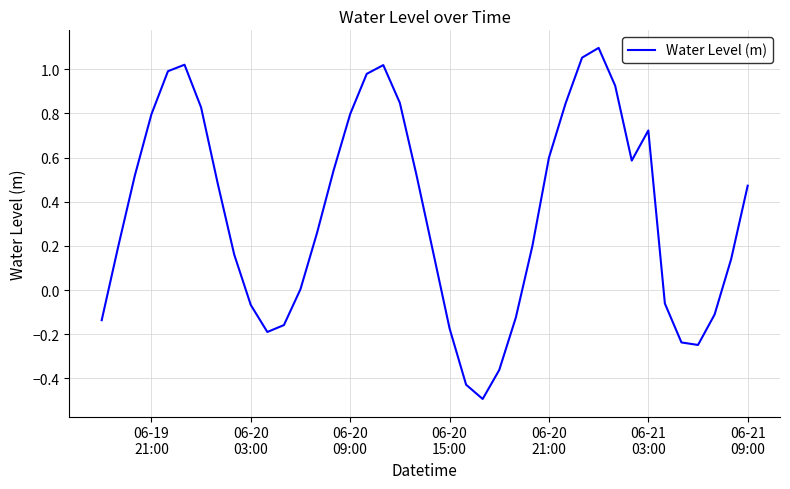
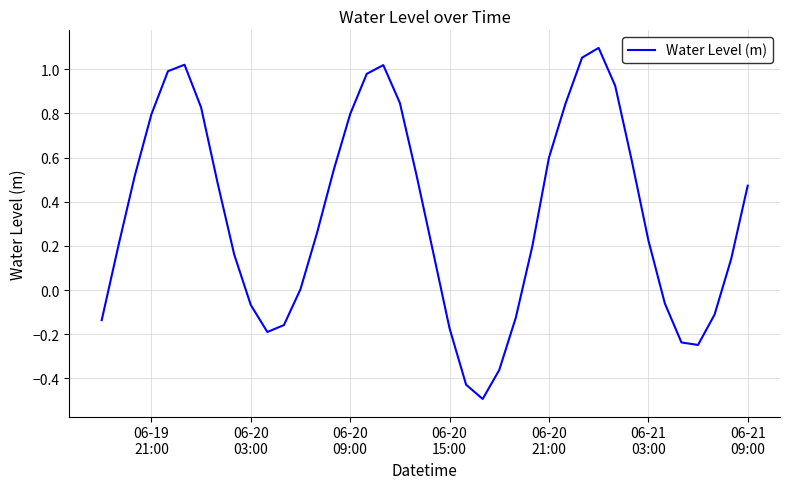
  {
    "06-19 21:00": 0.80,
    "06-20 03:00": -0.07,
    "06-20 09:00": 0.80,
    "06-20 15:00": -0.17,
    "06-20 21:00": 0.60,
-   "06-21 03:00": 0.72,
+   "06-21 03:00": 0.23,
    "06-21 09:00": 0.47
  }
